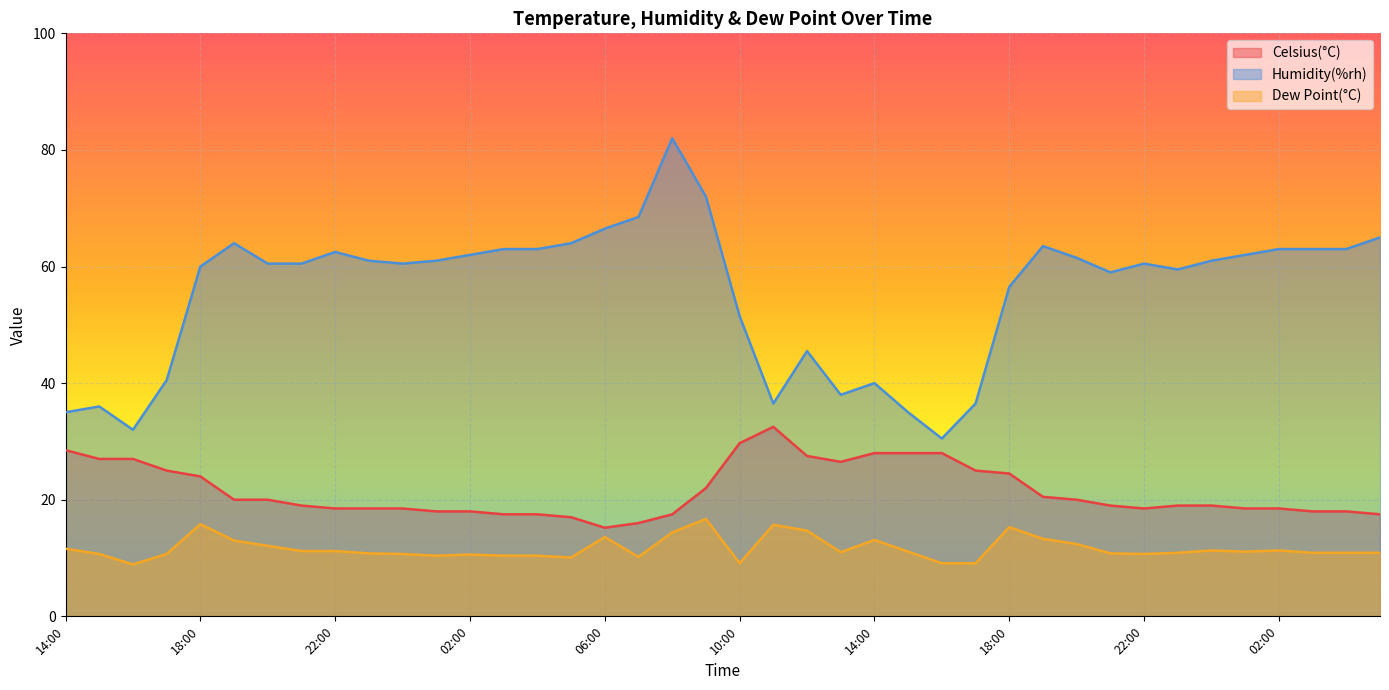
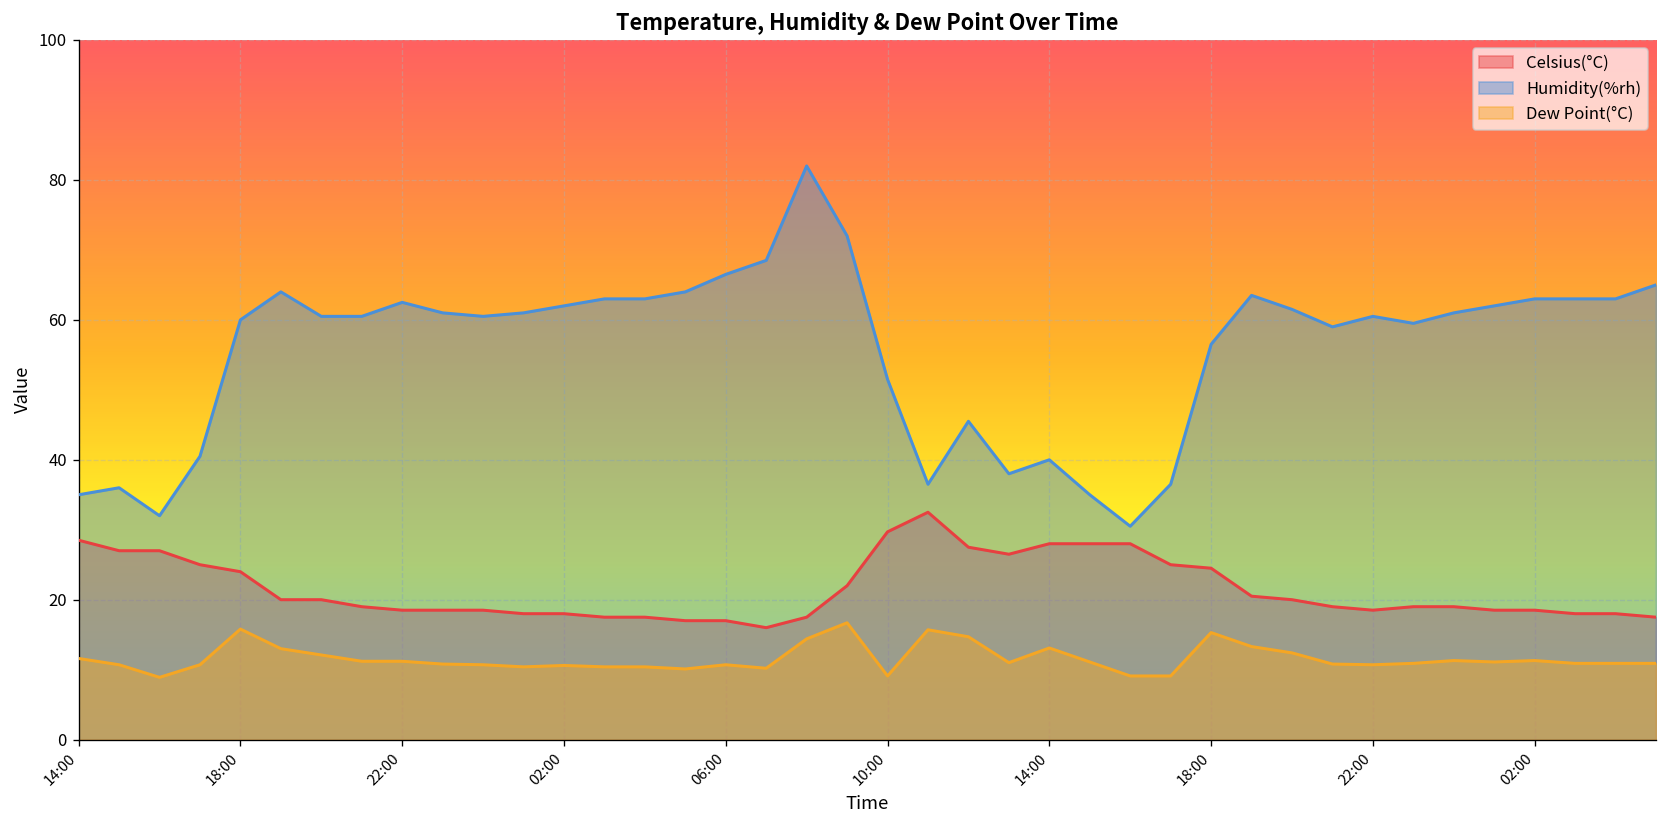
  {
    "Celsius(°C)": {
-     "06:00": 15,
+     "06:00": 17,
      "10:00": 30
    },
    "Humidity(%rh)": {
      "06:00": 67,
      "10:00": 52
    },
    "Dew Point(°C)": {
-     "06:00": 14,
+     "06:00": 11,
      "10:00": 9
    }
  }
